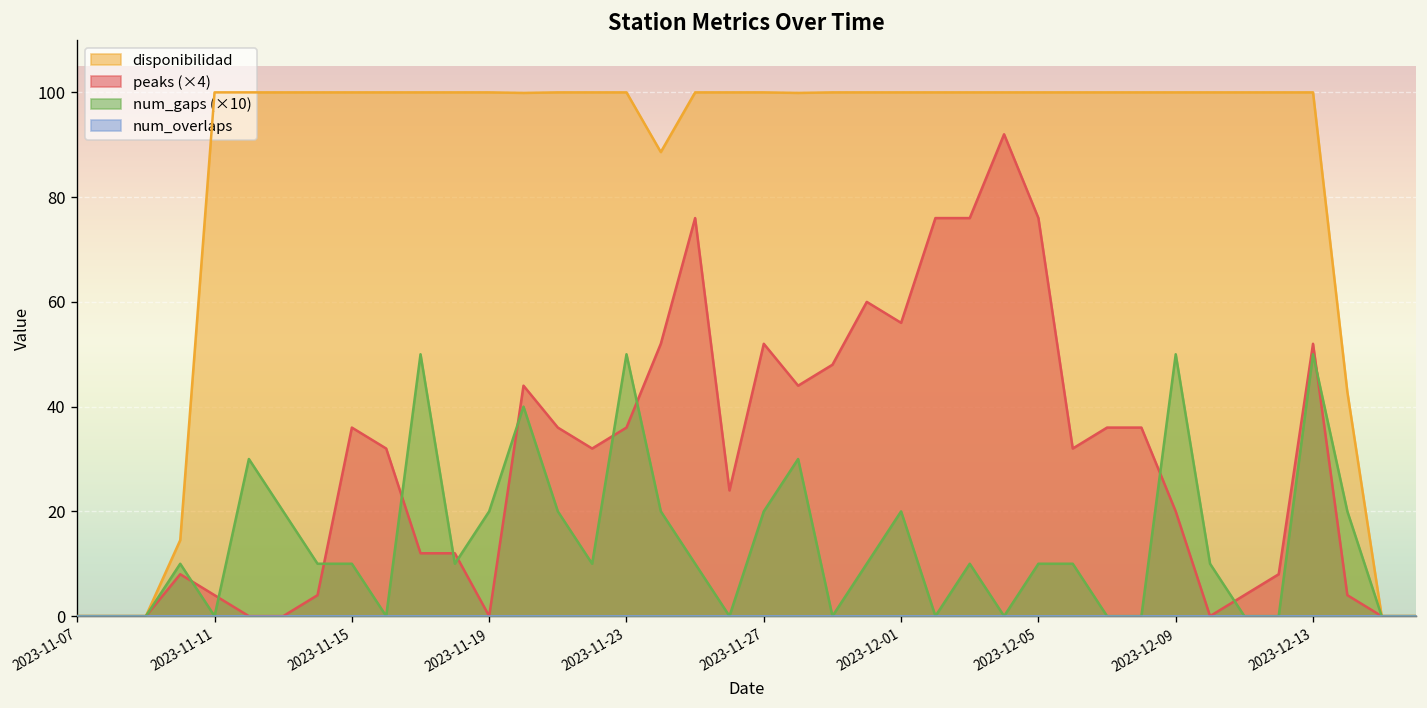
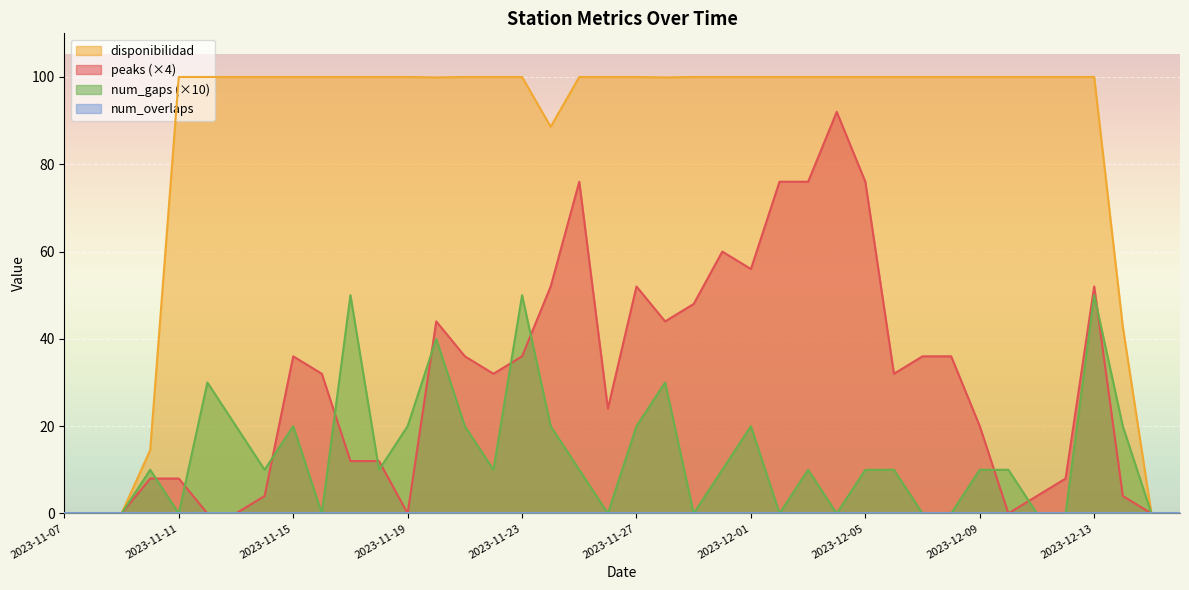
  {
    "disponibilidad": {
      "2023-11-15": 100,
      "2023-11-19": 100,
      "2023-11-23": 100,
      "2023-11-27": 100,
      "2023-12-01": 100,
      "2023-12-05": 100,
      "2023-12-09": 100,
      "2023-12-13": 100
    },
    "peaks (×4)": {
-     "2023-11-11": 4,
+     "2023-11-11": 8,
      "2023-11-15": 36,
      "2023-11-23": 36,
      "2023-11-27": 52,
      "2023-12-01": 56,
      "2023-12-05": 76,
      "2023-12-09": 20,
      "2023-12-13": 52
    },
    "num_gaps (×10)": {
-     "2023-11-15": 10,
+     "2023-11-15": 20,
      "2023-11-19": 20,
      "2023-11-23": 50,
      "2023-11-27": 20,
      "2023-12-01": 20,
      "2023-12-05": 10,
-     "2023-12-09": 50,
+     "2023-12-09": 10,
      "2023-12-13": 50
    },
    "num_overlaps": {
      "2023-11-15": 0,
      "2023-11-23": 0,
      "2023-11-27": 0,
      "2023-12-01": 0,
      "2023-12-05": 0,
      "2023-12-09": 0,
      "2023-12-13": 0
    }
  }
